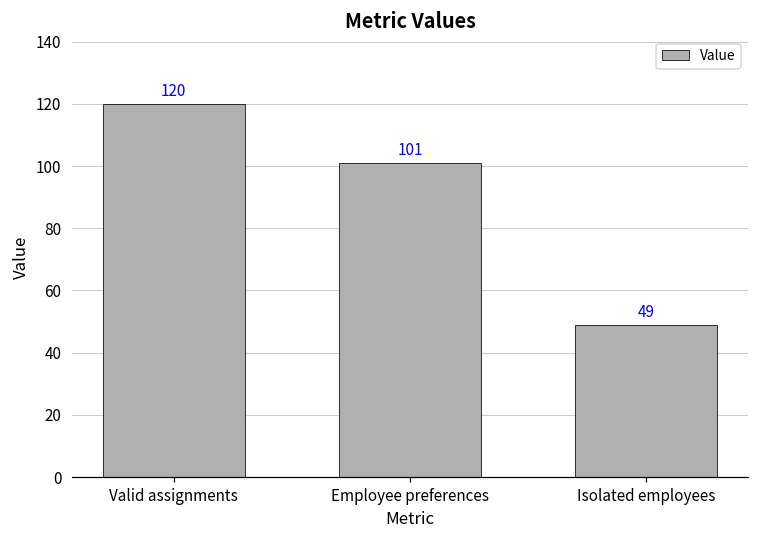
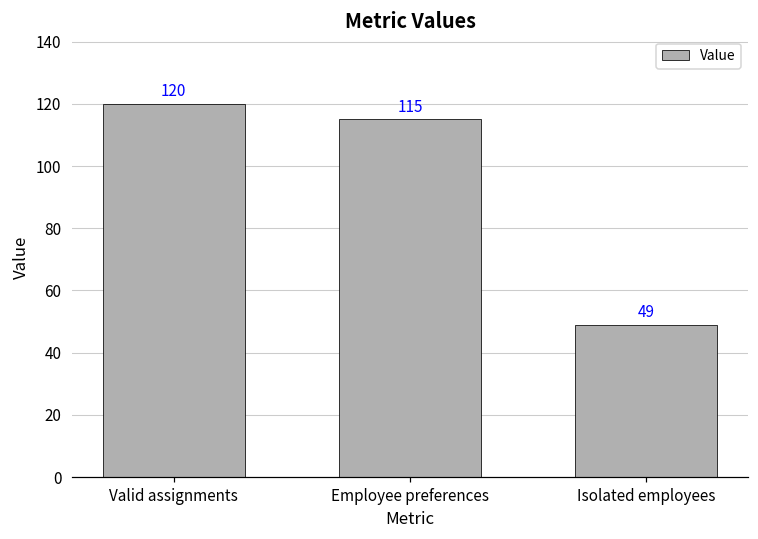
  {
    "Valid assignments": 120,
-   "Employee preferences": 101,
+   "Employee preferences": 115,
    "Isolated employees": 49
  }
